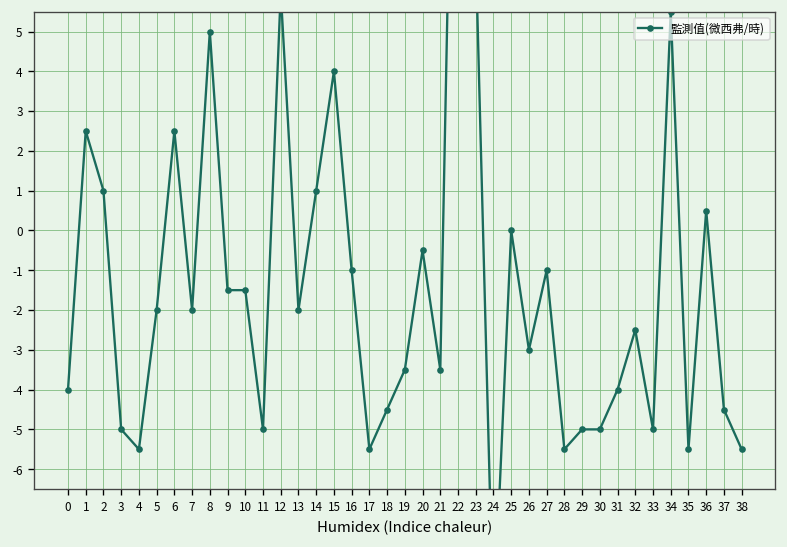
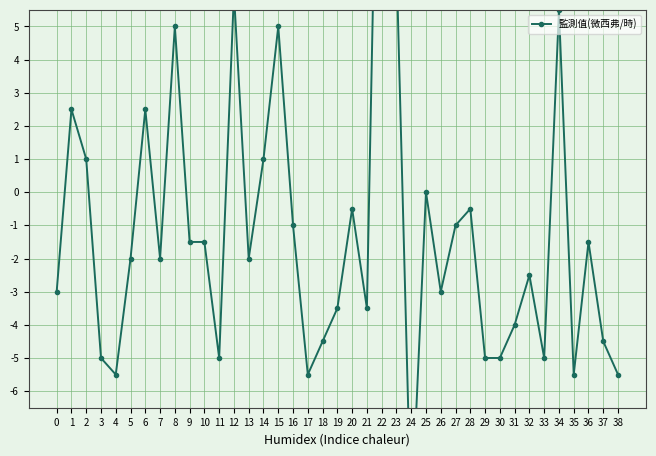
  {
-   "0": -4.0,
+   "0": -3.0,
    "1": 2.5,
    "2": 1.0,
    "3": -5.0,
    "4": -5.5,
    "5": -2.0,
    "6": 2.5,
    "7": -2.0,
    "8": 5.0,
    "9": -1.5,
    "10": -1.5,
    "11": -5.0,
    "13": -2.0,
    "14": 1.0,
-   "15": 4.0,
+   "15": 5.0,
    "16": -1.0,
    "17": -5.5,
    "18": -4.5,
    "19": -3.5,
    "20": -0.5,
    "21": -3.5,
    "25": 0.0,
    "26": -3.0,
    "27": -1.0,
-   "28": -5.5,
+   "28": -0.5,
    "29": -5.0,
    "30": -5.0,
    "31": -4.0,
    "32": -2.5,
    "33": -5.0,
    "34": 5.5,
    "35": -5.5,
-   "36": 0.5,
+   "36": -1.5,
    "37": -4.5,
    "38": -5.5
  }
